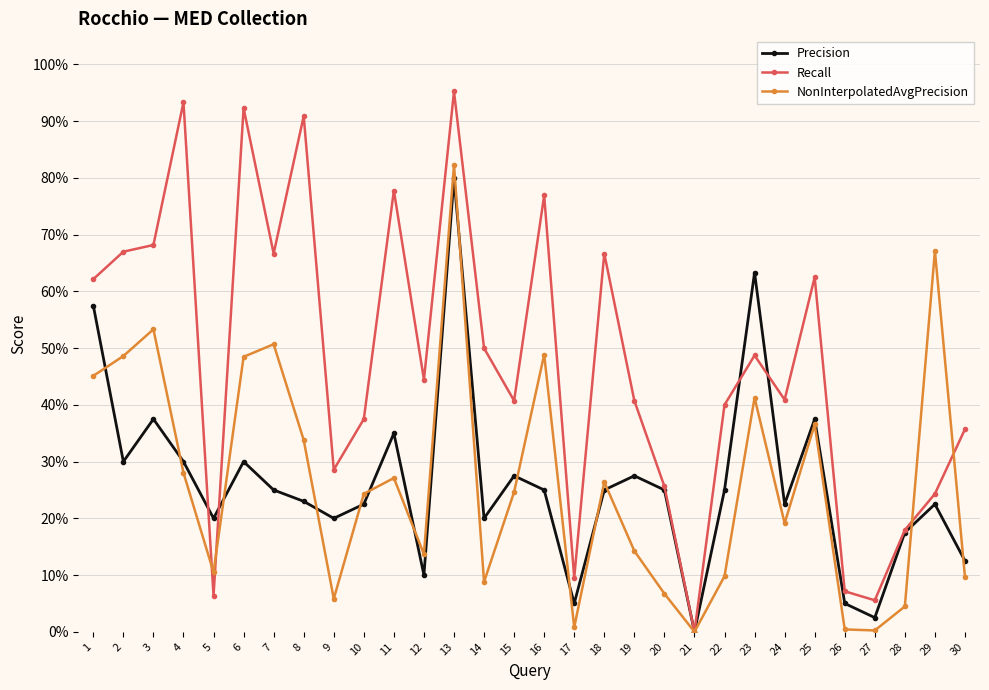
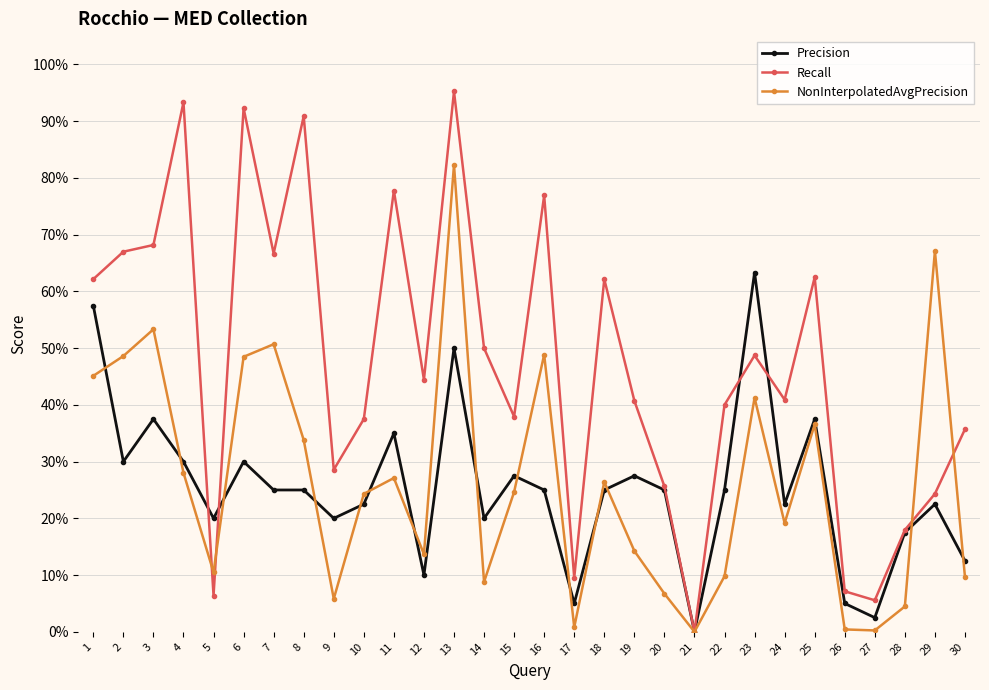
  {
    "Precision": {
      "1": "57%",
      "2": "30%",
      "3": "38%",
      "4": "30%",
      "5": "20%",
      "6": "30%",
      "7": "25%",
-     "8": "23%",
+     "8": "25%",
      "9": "20%",
      "10": "23%",
      "11": "35%",
      "12": "10%",
-     "13": "80%",
+     "13": "50%",
      "14": "20%",
      "15": "28%",
      "16": "25%",
      "17": "5%",
      "18": "25%",
      "19": "28%",
      "20": "25%",
      "22": "25%",
      "23": "63%",
      "24": "23%",
      "25": "38%",
      "26": "5%",
      "27": "3%",
      "29": "23%",
      "30": "13%"
    },
    "Recall": {
      "1": "62%",
      "2": "67%",
      "3": "68%",
      "4": "93%",
      "5": "6%",
      "6": "92%",
      "7": "67%",
      "8": "91%",
      "9": "29%",
      "10": "38%",
      "11": "78%",
      "12": "44%",
      "13": "95%",
      "14": "50%",
-     "15": "41%",
+     "15": "38%",
      "16": "77%",
      "17": "10%",
-     "18": "67%",
+     "18": "62%",
      "19": "41%",
      "20": "26%",
      "22": "40%",
      "23": "49%",
      "24": "41%",
      "25": "63%",
      "26": "7%",
      "27": "6%",
      "29": "24%",
      "30": "36%"
    },
    "NonInterpolatedAvgPrecision": {
      "1": "45%",
      "2": "49%",
      "3": "53%",
      "4": "28%",
      "5": "10%",
      "6": "48%",
      "7": "51%",
      "8": "34%",
      "9": "6%",
      "10": "24%",
      "11": "27%",
      "12": "14%",
      "13": "82%",
      "14": "9%",
      "15": "25%",
      "16": "49%",
      "17": "1%",
      "18": "26%",
      "19": "14%",
      "20": "7%",
      "22": "10%",
      "23": "41%",
      "24": "19%",
      "25": "37%",
      "26": "0%",
      "27": "0%",
      "28": "4%",
      "29": "67%",
      "30": "10%"
    }
  }
